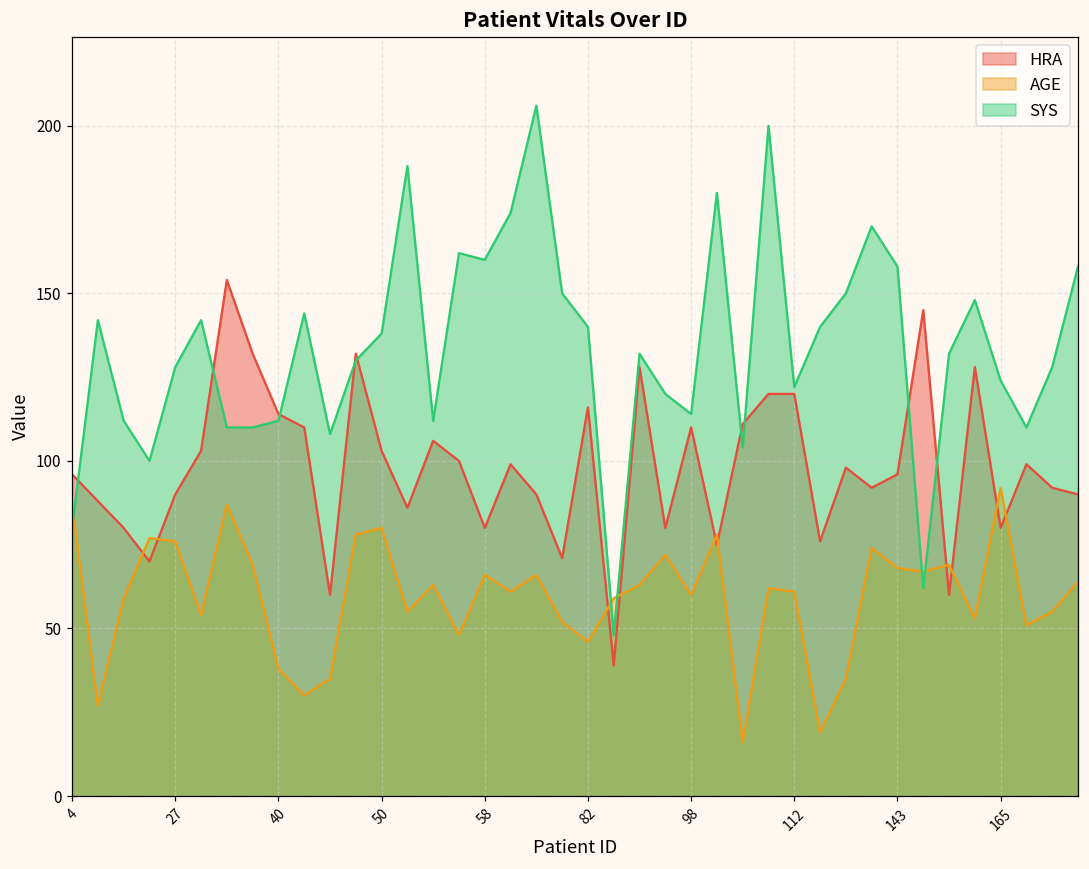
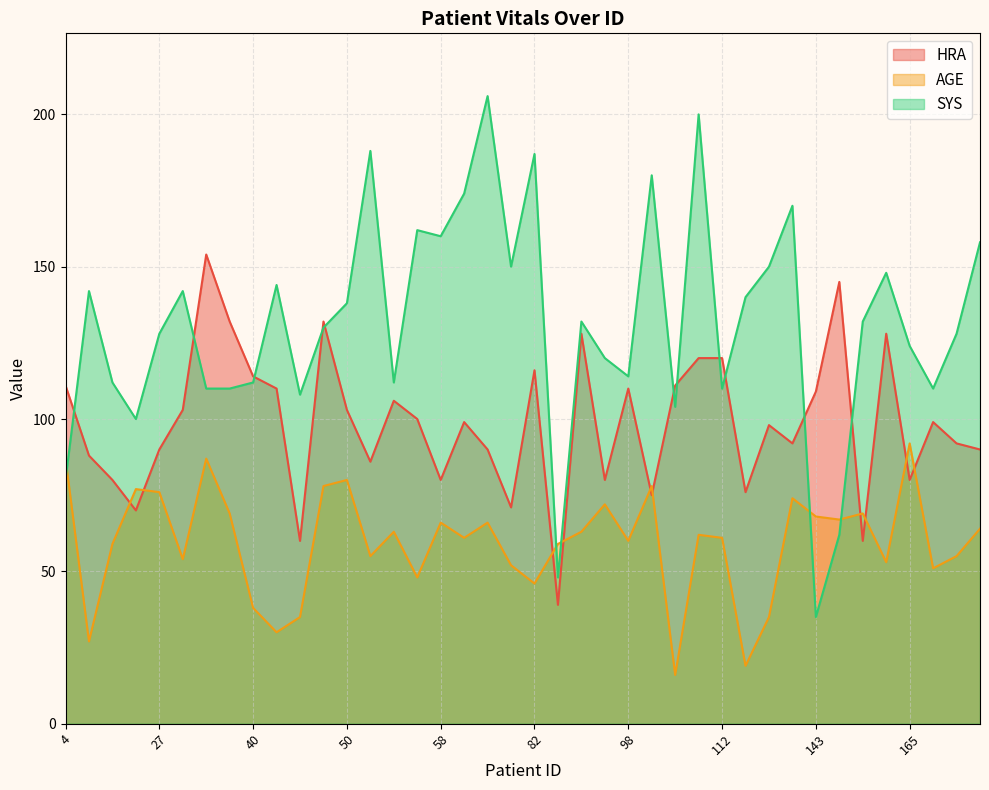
  {
    "HRA": {
-     "4": 96,
+     "4": 111,
      "40": 114,
      "50": 103,
      "58": 80,
      "82": 116,
      "98": 110,
      "112": 120,
-     "143": 96,
+     "143": 109,
      "165": 80
    },
    "AGE": {
      "4": 87,
      "40": 38,
      "50": 80,
      "58": 66,
      "82": 46,
      "98": 60,
      "112": 61,
      "143": 68,
      "165": 92
    },
    "SYS": {
      "4": 80,
      "40": 112,
      "50": 138,
      "58": 160,
-     "82": 140,
+     "82": 187,
      "98": 114,
-     "112": 122,
-     "143": 158,
+     "112": 110,
+     "143": 35,
      "165": 124
    }
  }
